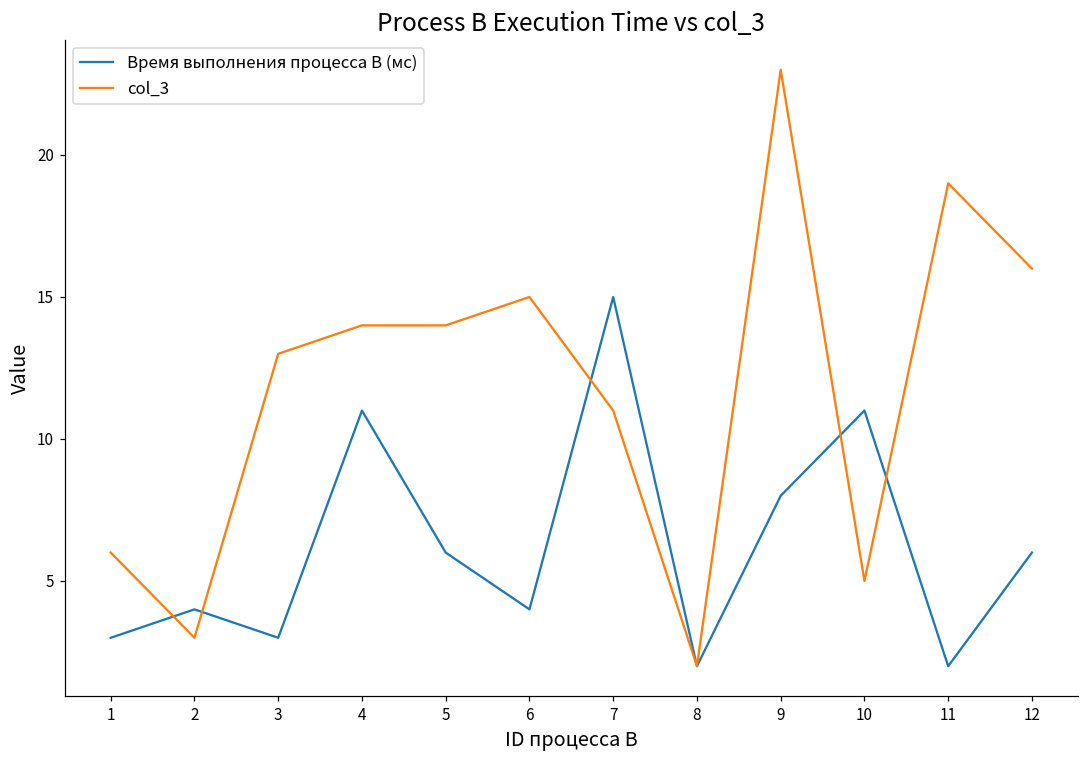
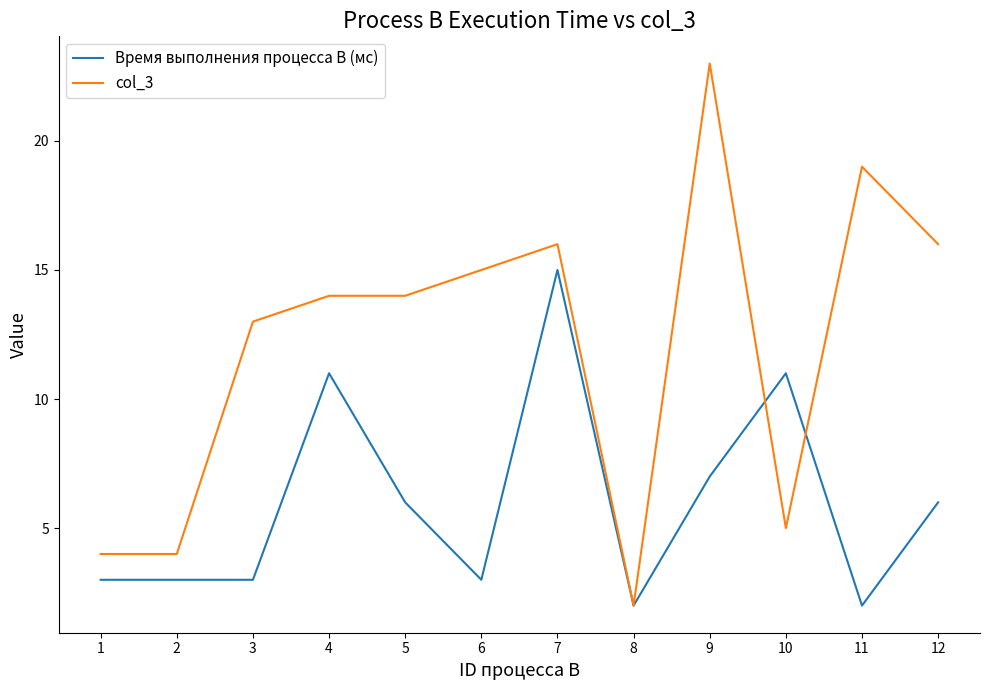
  {
    "Время выполнения процесса B (мс)": {
      "1": 3,
-     "2": 4,
+     "2": 3,
      "3": 3,
      "4": 11,
      "5": 6,
-     "6": 4,
+     "6": 3,
      "7": 15,
-     "9": 8,
+     "9": 7,
      "10": 11,
      "11": 2,
      "12": 6
    },
    "col_3": {
-     "1": 6,
-     "2": 3,
+     "1": 4,
+     "2": 4,
      "3": 13,
      "4": 14,
      "5": 14,
      "6": 15,
-     "7": 11,
+     "7": 16,
      "9": 23,
      "10": 5,
      "11": 19,
      "12": 16
    }
  }
